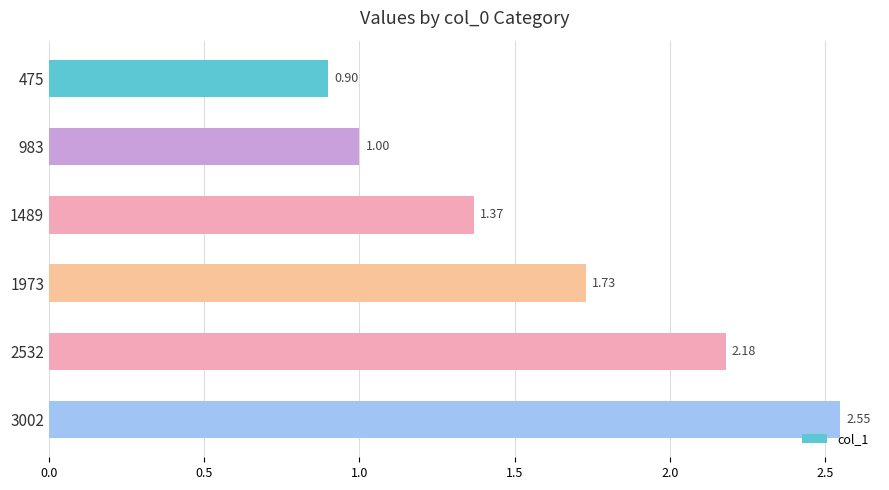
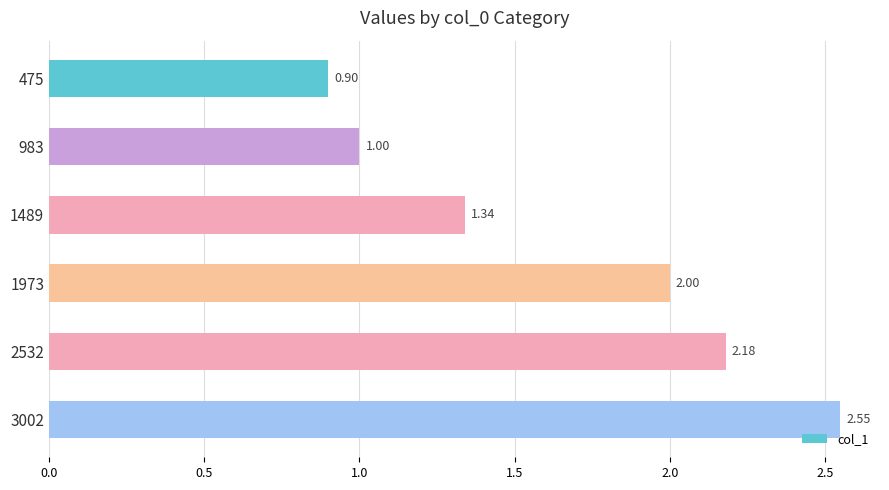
  {
    "475": 0.90,
    "983": 1.00,
-   "1489": 1.37,
-   "1973": 1.73,
+   "1489": 1.34,
+   "1973": 2.00,
    "2532": 2.18,
    "3002": 2.55
  }
